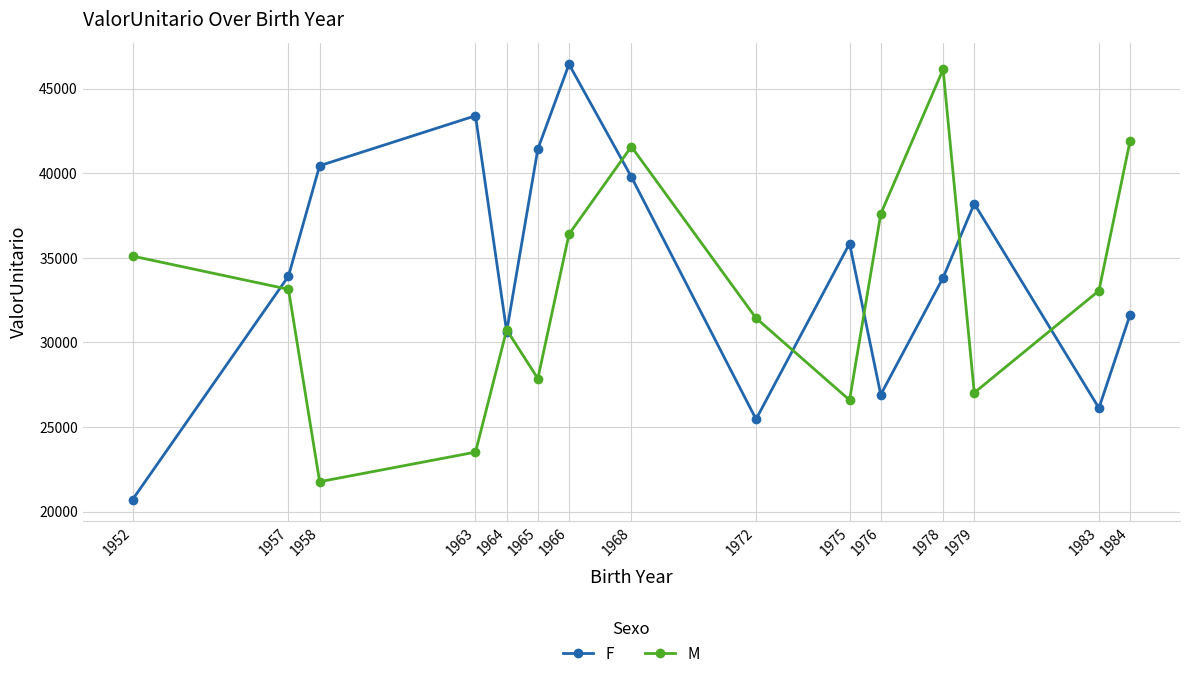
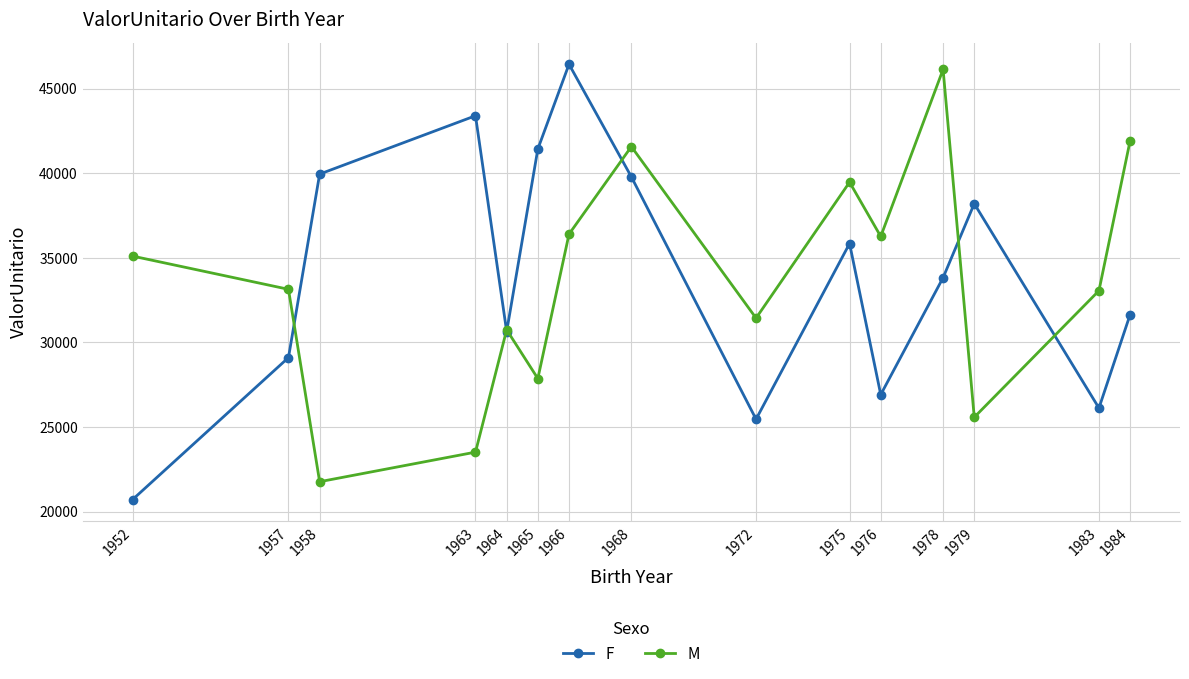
  {
    "F": {
      "1952": 20700,
-     "1957": 33900,
-     "1958": 40500,
+     "1957": 29100,
+     "1958": 40000,
      "1963": 43400,
      "1965": 41400,
      "1966": 46400,
      "1968": 39800,
      "1972": 25500,
      "1975": 35900,
      "1976": 26900,
      "1978": 33800,
      "1979": 38200,
      "1983": 26100,
      "1984": 31600
    },
    "M": {
      "1952": 35100,
      "1957": 33100,
      "1958": 21800,
      "1963": 23500,
      "1965": 27900,
      "1966": 36400,
      "1968": 41600,
      "1972": 31400,
-     "1975": 26600,
-     "1976": 37600,
+     "1975": 39500,
+     "1976": 36300,
      "1978": 46100,
-     "1979": 27000,
+     "1979": 25600,
      "1983": 33100,
      "1984": 41900
    }
  }
